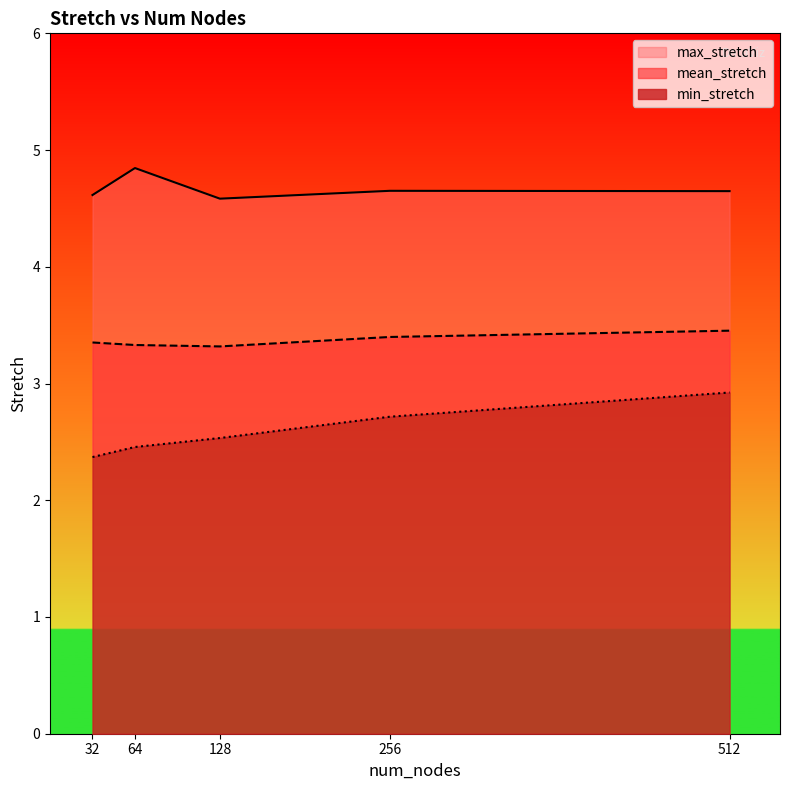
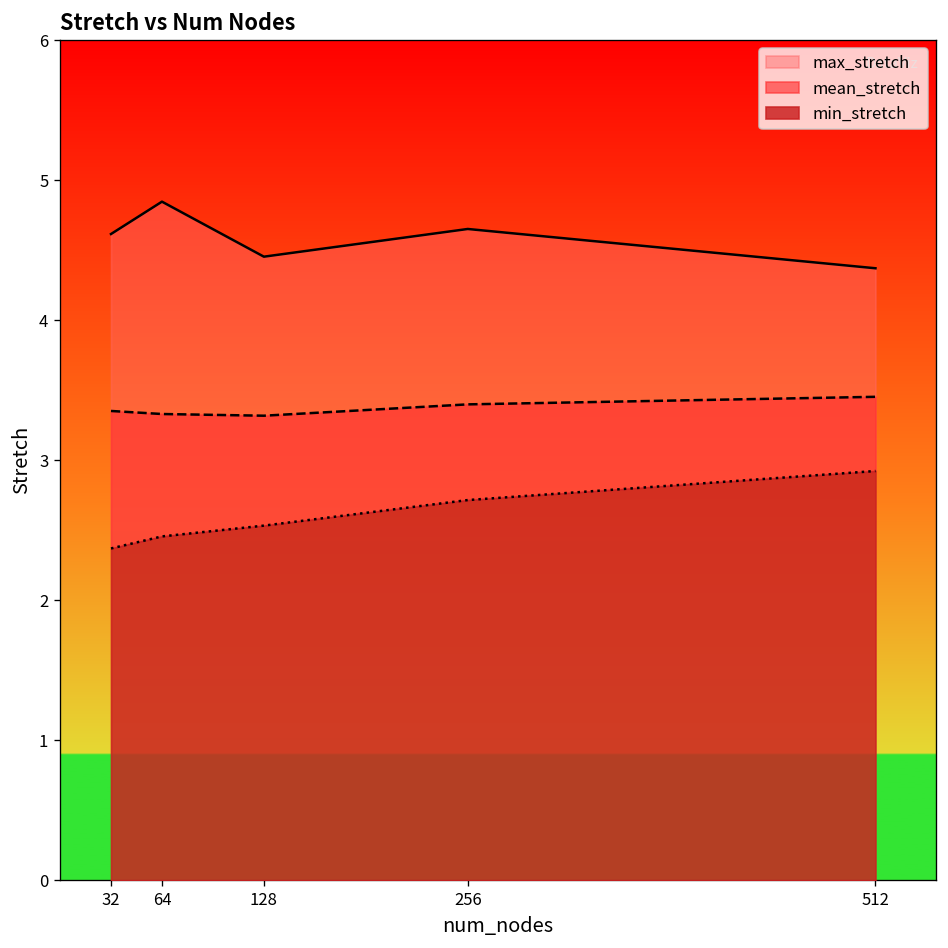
  {
    "max_stretch": {
      "32": 4.61,
      "64": 4.85,
-     "128": 4.58,
+     "128": 4.45,
      "256": 4.65,
-     "512": 4.65
+     "512": 4.37
    }
  }
